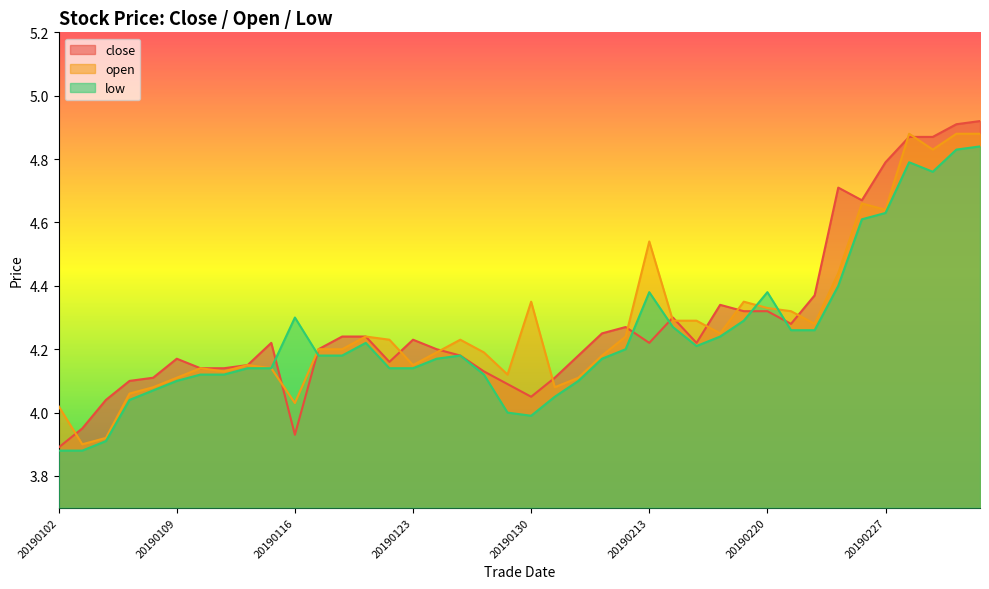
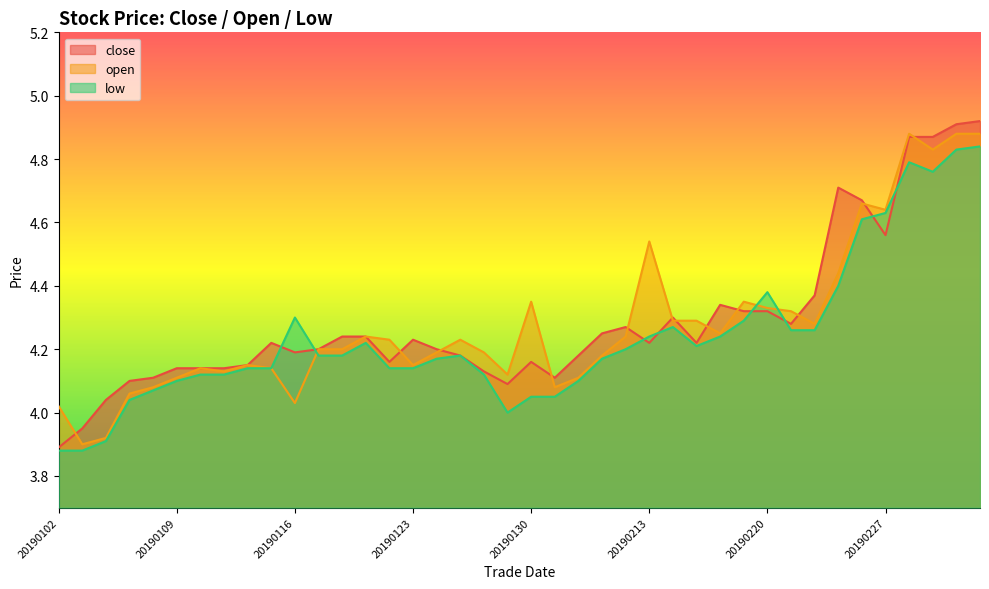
  {
    "close": {
      "20190102": 3.89,
-     "20190109": 4.17,
-     "20190116": 3.93,
+     "20190109": 4.14,
+     "20190116": 4.19,
      "20190123": 4.23,
-     "20190130": 4.05,
+     "20190130": 4.16,
      "20190213": 4.22,
      "20190220": 4.32,
-     "20190227": 4.79
+     "20190227": 4.56
    },
    "open": {
      "20190102": 4.02,
      "20190109": 4.11,
      "20190116": 4.03,
      "20190123": 4.15,
      "20190130": 4.35,
      "20190213": 4.54,
      "20190220": 4.33,
      "20190227": 4.64
    },
    "low": {
      "20190102": 3.88,
      "20190109": 4.10,
      "20190116": 4.30,
      "20190123": 4.14,
-     "20190130": 3.99,
-     "20190213": 4.38,
+     "20190130": 4.05,
+     "20190213": 4.24,
      "20190220": 4.38,
      "20190227": 4.63
    }
  }
